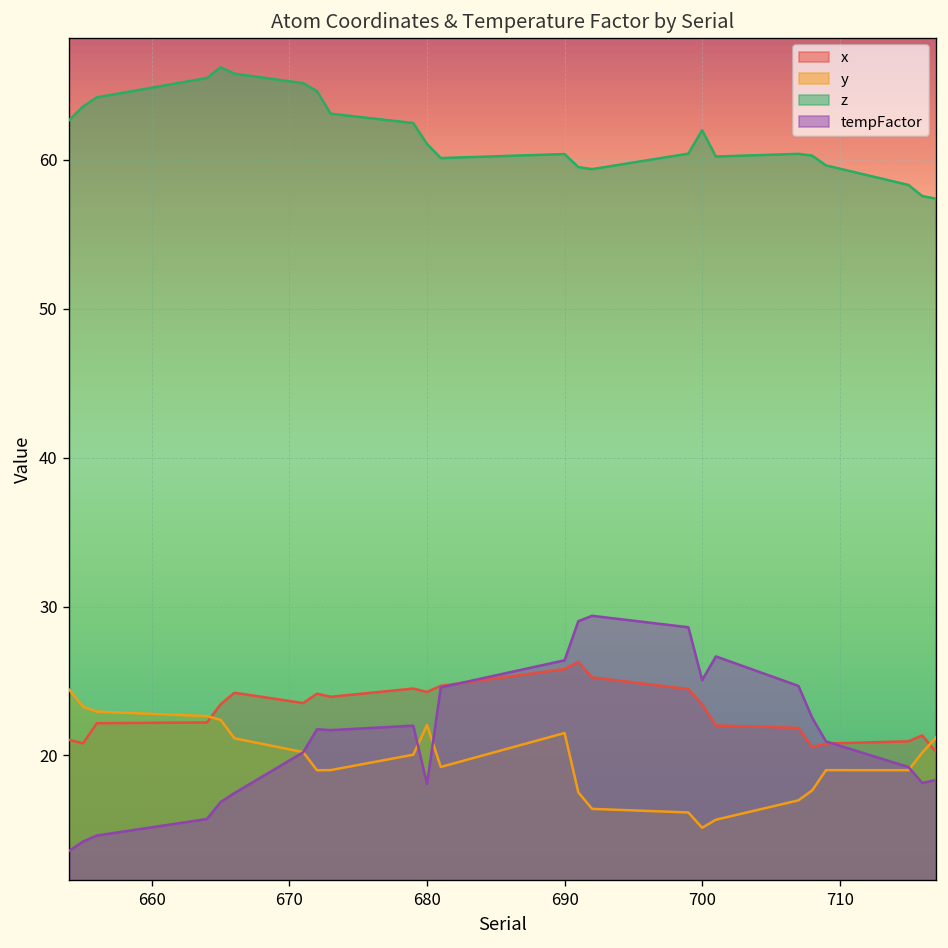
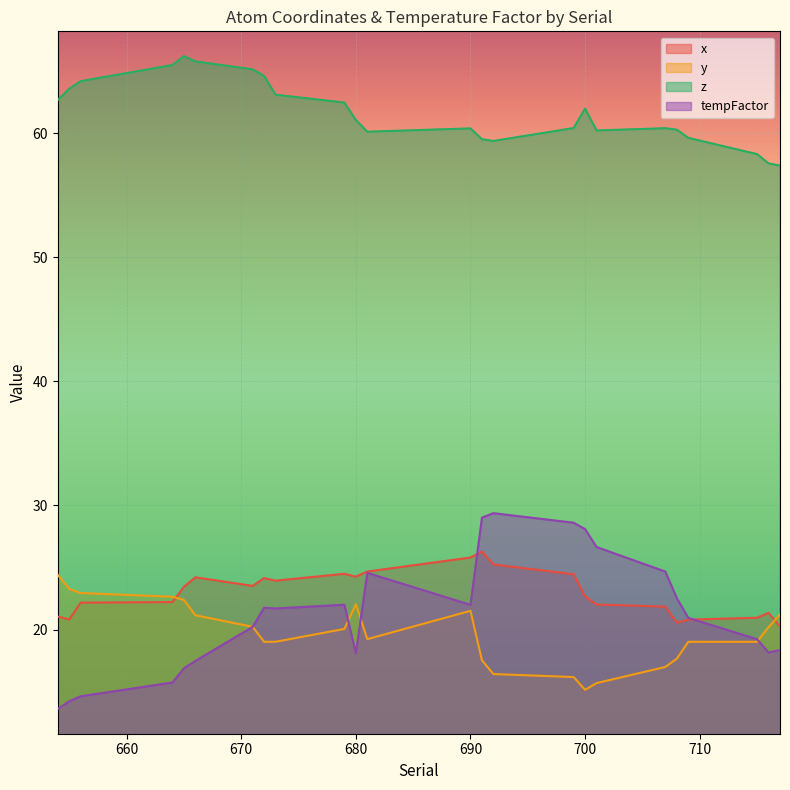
  {
    "x": {
      "680": 24.3,
      "690": 25.8,
-     "700": 23.4
+     "700": 22.7
    },
    "y": {
      "680": 22.0,
      "690": 21.5,
      "700": 15.1
    },
    "z": {
      "680": 61.1,
      "690": 60.4,
      "700": 62.0
    },
    "tempFactor": {
      "680": 18.1,
-     "690": 26.4,
-     "700": 25.1
+     "690": 22.0,
+     "700": 28.1
    }
  }
